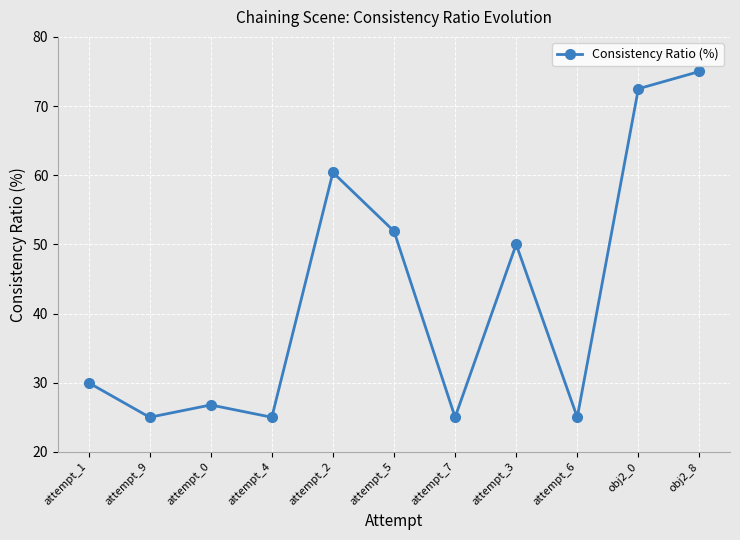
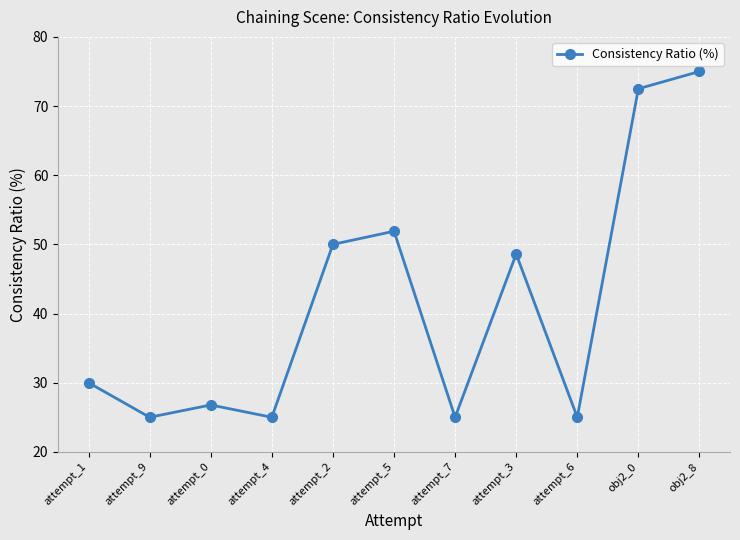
  {
    "attempt_1": 30,
    "attempt_9": 25,
    "attempt_0": 27,
    "attempt_4": 25,
-   "attempt_2": 60,
+   "attempt_2": 50,
    "attempt_5": 52,
    "attempt_7": 25,
-   "attempt_3": 50,
+   "attempt_3": 49,
    "attempt_6": 25,
    "obj2_0": 73,
    "obj2_8": 75
  }
